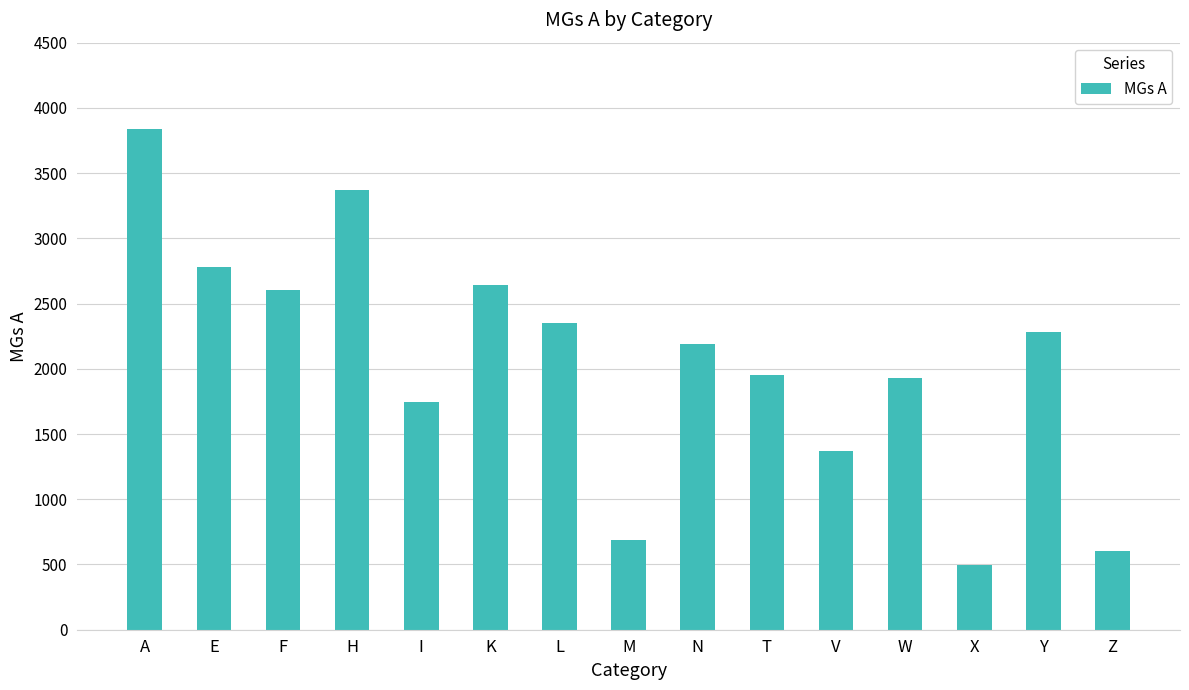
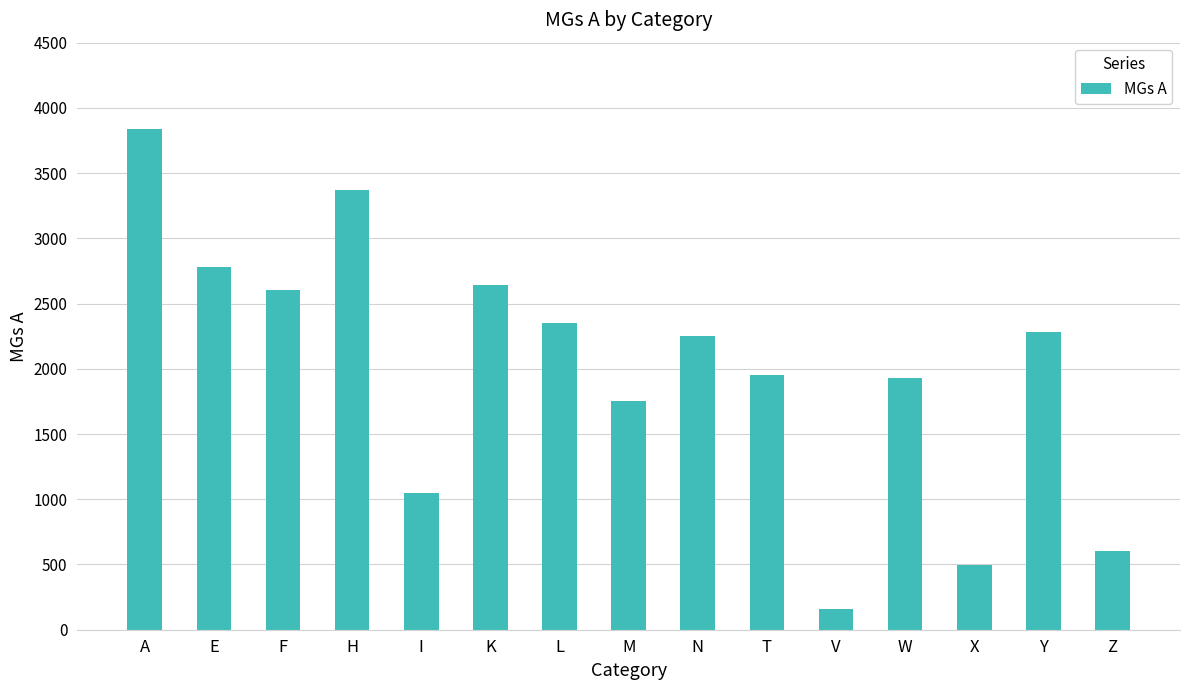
  {
    "A": 3840,
    "E": 2780,
    "F": 2610,
    "H": 3370,
-   "I": 1740,
+   "I": 1050,
    "K": 2640,
    "L": 2350,
-   "M": 690,
-   "N": 2190,
+   "M": 1760,
+   "N": 2250,
    "T": 1950,
-   "V": 1370,
+   "V": 160,
    "W": 1930,
    "X": 490,
    "Y": 2280,
    "Z": 610
  }
